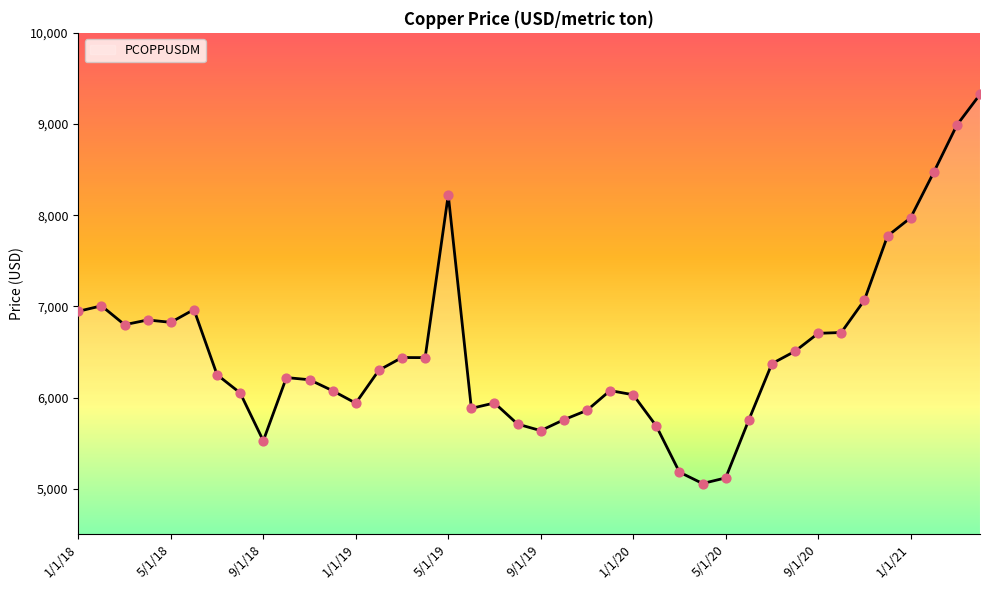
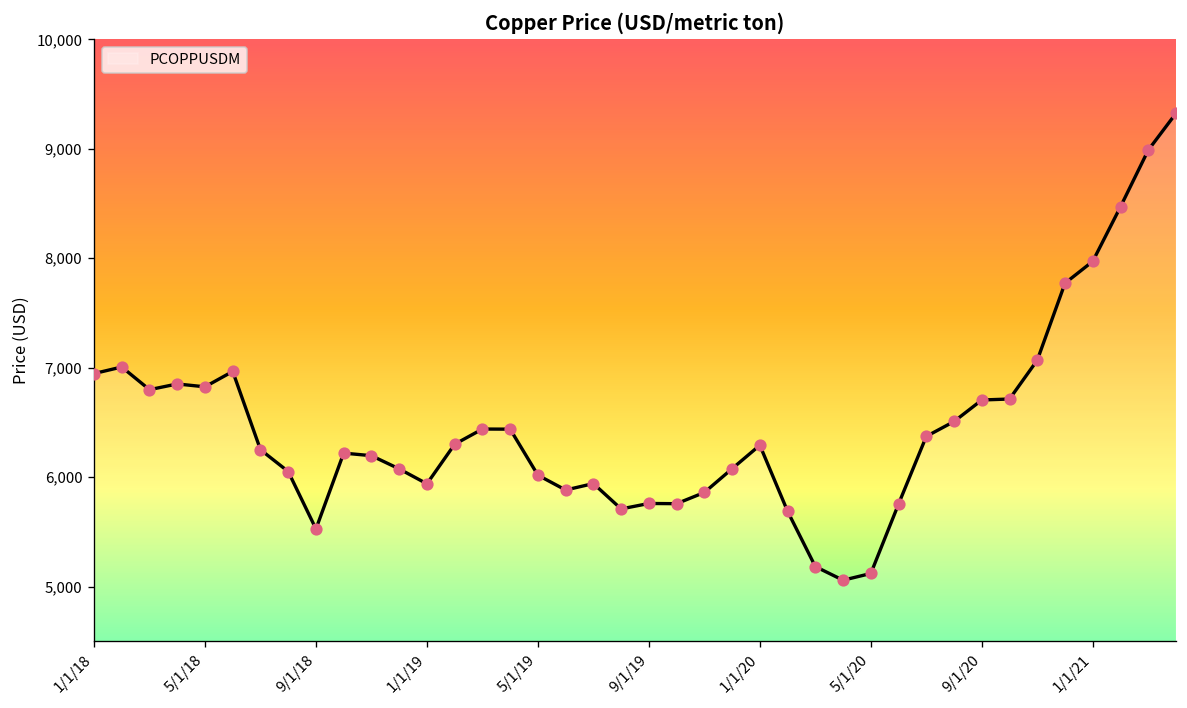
  {
    "1/1/18": "6,900",
    "5/1/18": "6,800",
    "9/1/18": "5,500",
    "1/1/19": "5,900",
-   "5/1/19": "8,200",
-   "9/1/19": "5,600",
-   "1/1/20": "6,000",
+   "5/1/19": "6,000",
+   "9/1/19": "5,800",
+   "1/1/20": "6,300",
    "5/1/20": "5,100",
    "9/1/20": "6,700",
    "1/1/21": "8,000"
  }
